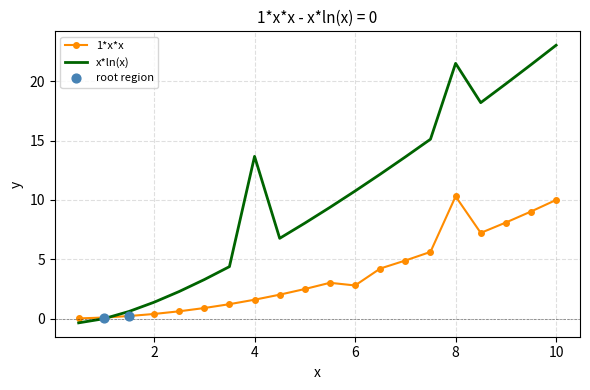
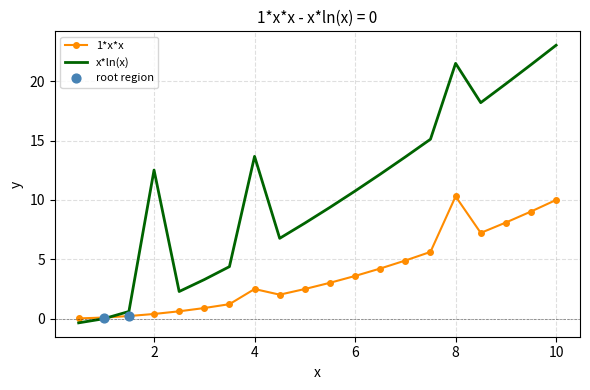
  {
    "1*x*x": {
      "2": 0.4,
-     "4": 1.6,
-     "6": 2.8,
+     "4": 2.5,
+     "6": 3.6,
      "8": 10.3,
      "10": 10.0
    },
    "x*ln(x)": {
-     "2": 1.4,
+     "2": 12.5,
      "4": 13.7,
      "6": 10.8,
      "8": 21.5,
      "10": 23.0
    }
  }
